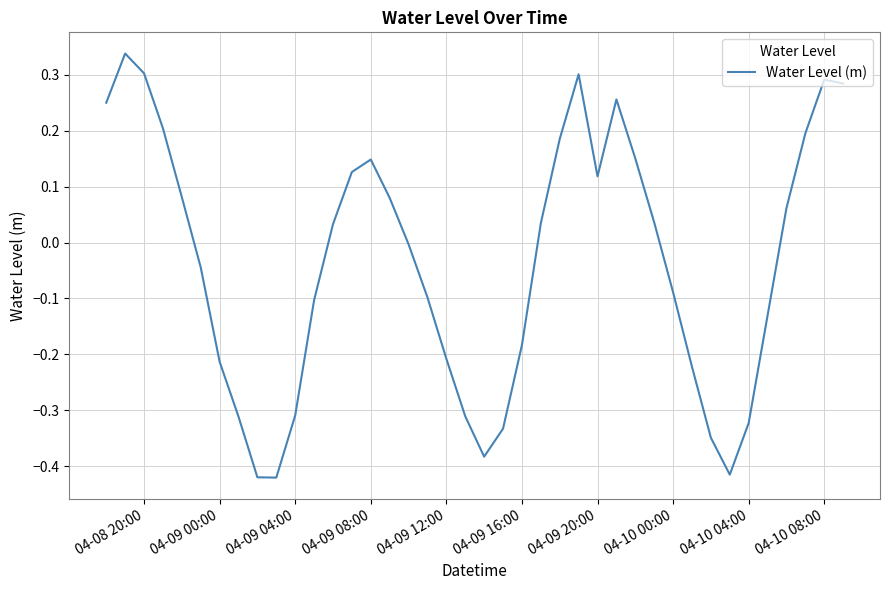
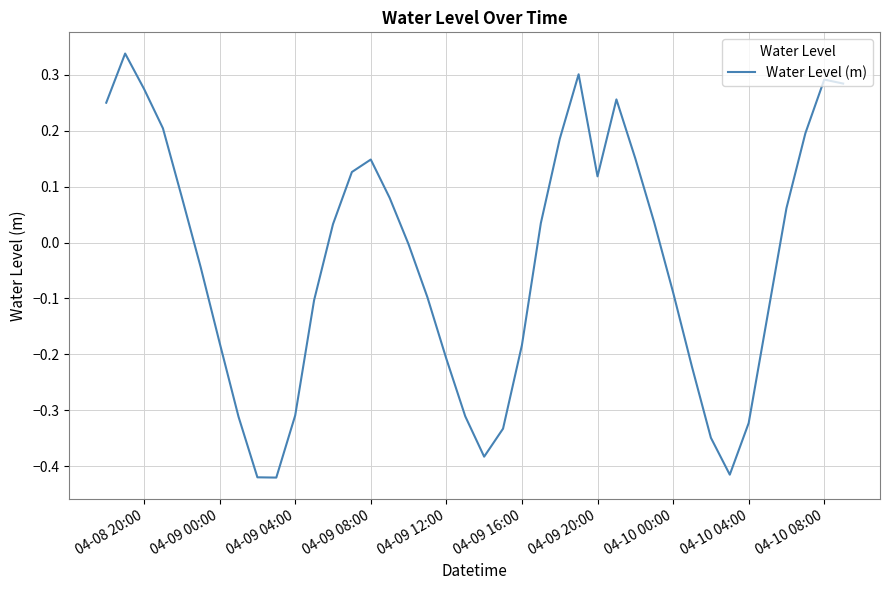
  {
-   "04-08 20:00": 0.30,
-   "04-09 00:00": -0.21,
+   "04-08 20:00": 0.27,
+   "04-09 00:00": -0.18,
    "04-09 04:00": -0.31,
    "04-09 08:00": 0.15,
    "04-09 12:00": -0.21,
    "04-09 16:00": -0.18,
    "04-09 20:00": 0.12,
    "04-10 00:00": -0.09,
    "04-10 04:00": -0.32
  }
